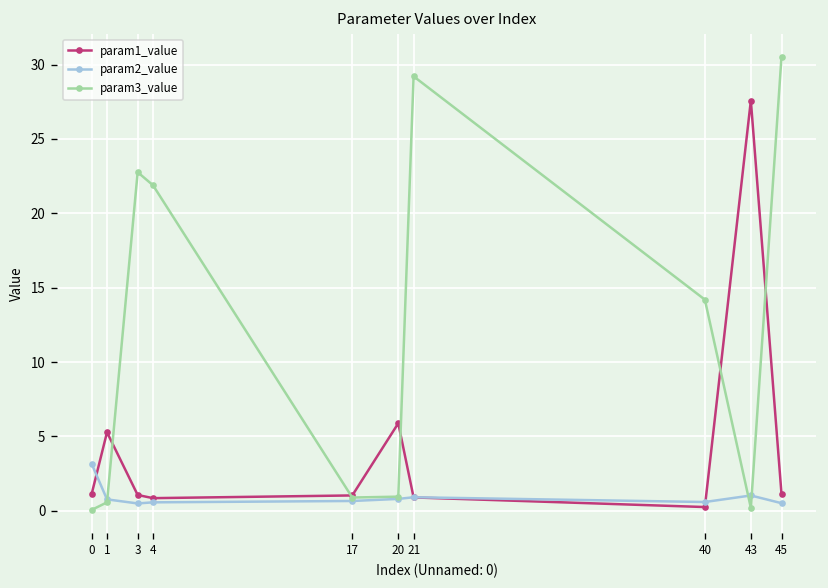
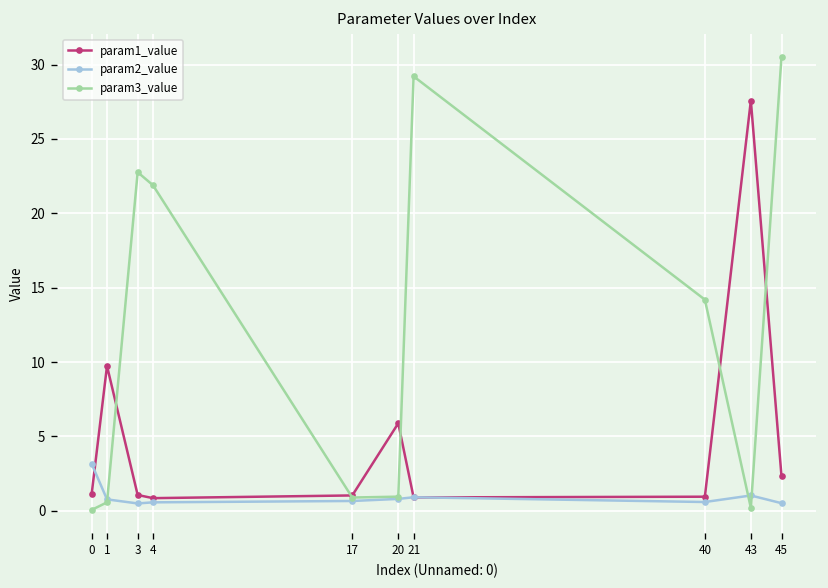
  {
    "param1_value": {
      "0": 1.1,
-     "1": 5.3,
+     "1": 9.7,
      "3": 1.1,
      "4": 0.8,
      "20": 5.9,
-     "40": 0.2,
+     "40": 0.9,
      "43": 27.6,
-     "45": 1.1
+     "45": 2.3
    },
    "param2_value": {
      "0": 3.2,
      "3": 0.5,
      "4": 0.6,
      "17": 0.7,
      "40": 0.6,
      "43": 1.0,
      "45": 0.5
    },
    "param3_value": {
      "0": 0.1,
      "3": 22.8,
      "4": 21.9,
      "21": 29.2,
      "40": 14.2,
      "43": 0.2,
      "45": 30.5
    }
  }
